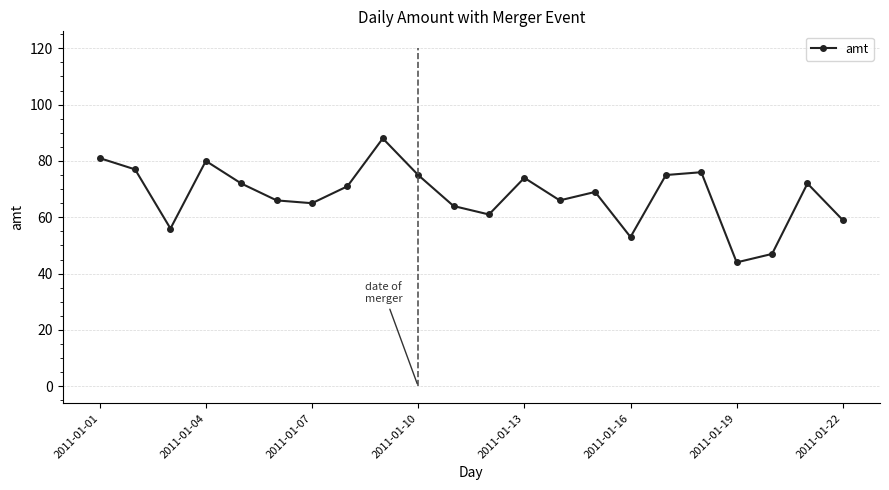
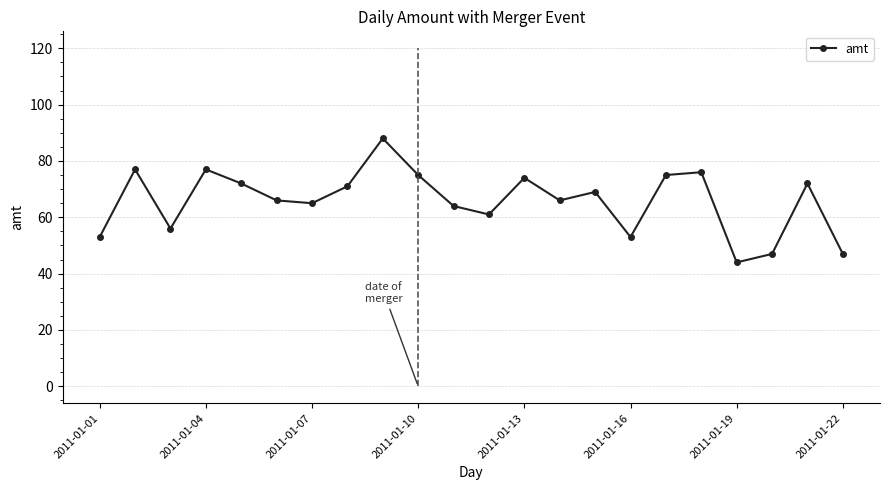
  {
-   "2011-01-01": 81,
-   "2011-01-04": 80,
+   "2011-01-01": 53,
+   "2011-01-04": 77,
    "2011-01-07": 65,
    "2011-01-10": 75,
    "2011-01-13": 74,
    "2011-01-16": 53,
    "2011-01-19": 44,
-   "2011-01-22": 59
+   "2011-01-22": 47
  }
